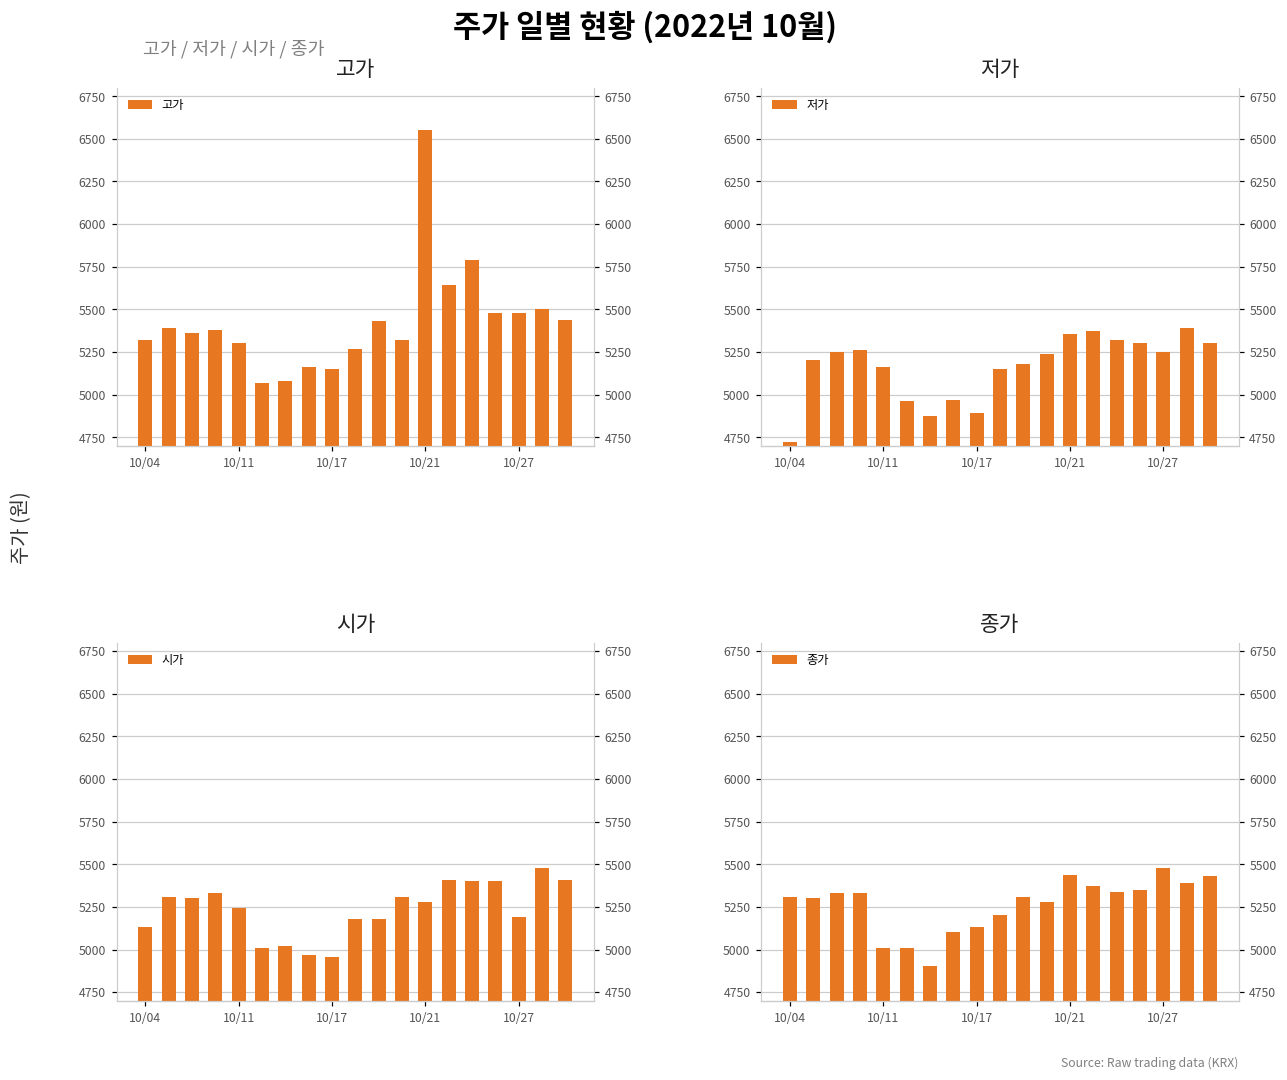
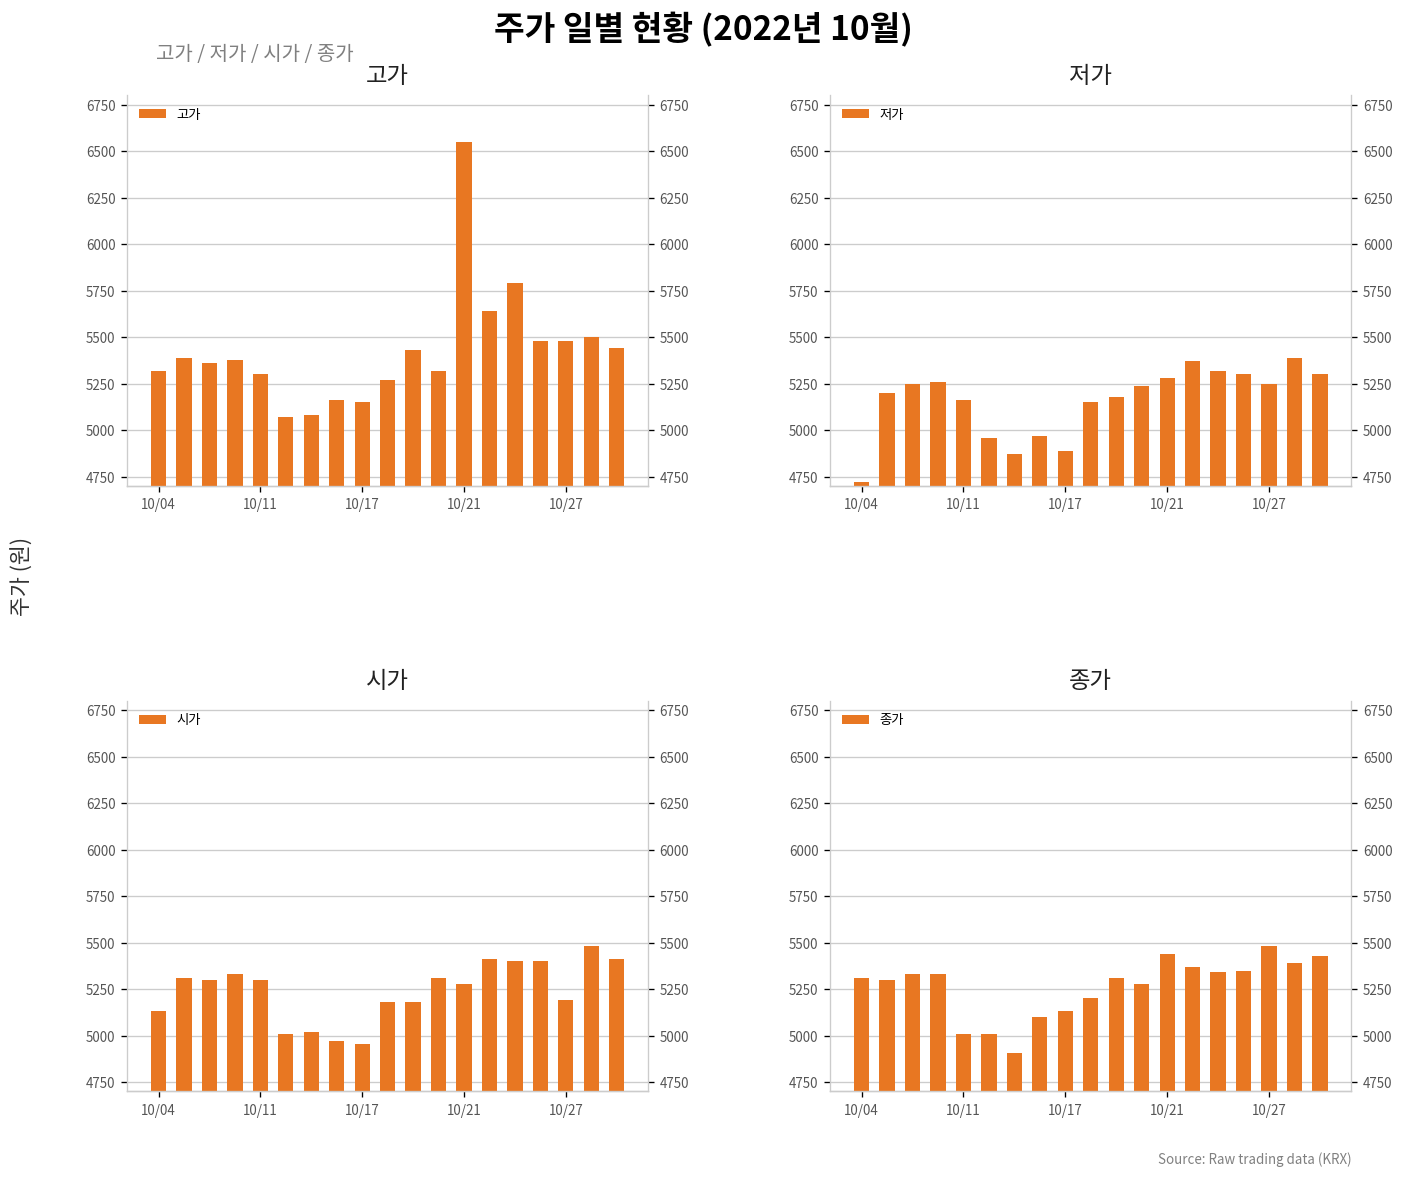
  {
    "고가": {
      "10/04": 5320,
      "10/11": 5300,
      "10/17": 5150,
      "10/21": 6550,
      "10/27": 5480
    },
    "저가": {
      "10/04": 4720,
      "10/11": 5160,
      "10/17": 4890,
-     "10/21": 5360,
+     "10/21": 5280,
      "10/27": 5250
    },
    "시가": {
      "10/04": 5130,
-     "10/11": 5240,
+     "10/11": 5300,
      "10/17": 4960,
      "10/21": 5280,
      "10/27": 5190
    },
    "종가": {
      "10/04": 5310,
      "10/11": 5010,
      "10/17": 5130,
      "10/21": 5440,
      "10/27": 5480
    }
  }
